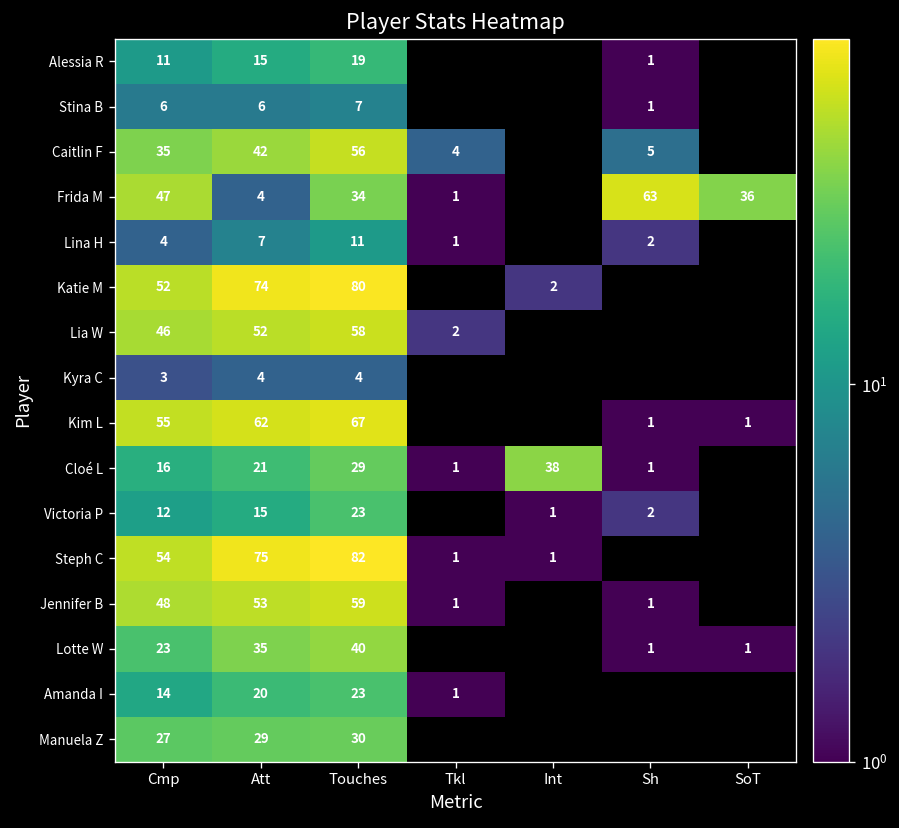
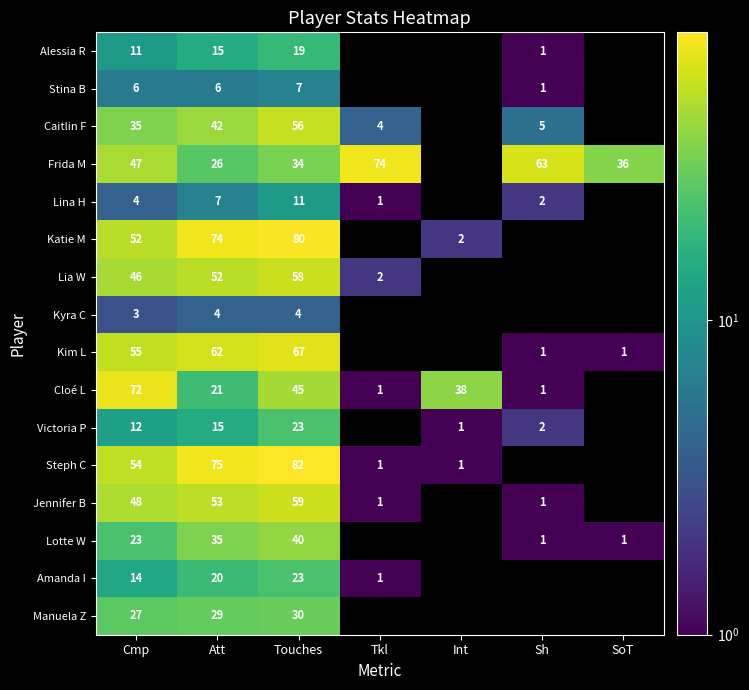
  {
    "Alessia R": {
      "Cmp": 11,
      "Att": 15,
      "Touches": 19,
      "Sh": 1
    },
    "Stina B": {
      "Cmp": 6,
      "Att": 6,
      "Touches": 7,
      "Sh": 1
    },
    "Caitlin F": {
      "Cmp": 35,
      "Att": 42,
      "Touches": 56,
      "Tkl": 4,
      "Sh": 5
    },
    "Frida M": {
      "Cmp": 47,
-     "Att": 4,
+     "Att": 26,
      "Touches": 34,
-     "Tkl": 1,
+     "Tkl": 74,
      "Sh": 63,
      "SoT": 36
    },
    "Lina H": {
      "Cmp": 4,
      "Att": 7,
      "Touches": 11,
      "Tkl": 1,
      "Sh": 2
    },
    "Katie M": {
      "Cmp": 52,
      "Att": 74,
      "Touches": 80,
      "Int": 2
    },
    "Lia W": {
      "Cmp": 46,
      "Att": 52,
      "Touches": 58,
      "Tkl": 2
    },
    "Kyra C": {
      "Cmp": 3,
      "Att": 4,
      "Touches": 4
    },
    "Kim L": {
      "Cmp": 55,
      "Att": 62,
      "Touches": 67,
      "Sh": 1,
      "SoT": 1
    },
    "Cloé L": {
-     "Cmp": 16,
+     "Cmp": 72,
      "Att": 21,
-     "Touches": 29,
+     "Touches": 45,
      "Tkl": 1,
      "Int": 38,
      "Sh": 1
    },
    "Victoria P": {
      "Cmp": 12,
      "Att": 15,
      "Touches": 23,
      "Int": 1,
      "Sh": 2
    },
    "Steph C": {
      "Cmp": 54,
      "Att": 75,
      "Touches": 82,
      "Tkl": 1,
      "Int": 1
    },
    "Jennifer B": {
      "Cmp": 48,
      "Att": 53,
      "Touches": 59,
      "Tkl": 1,
      "Sh": 1
    },
    "Lotte W": {
      "Cmp": 23,
      "Att": 35,
      "Touches": 40,
      "Sh": 1,
      "SoT": 1
    },
    "Amanda I": {
      "Cmp": 14,
      "Att": 20,
      "Touches": 23,
      "Tkl": 1
    },
    "Manuela Z": {
      "Cmp": 27,
      "Att": 29,
      "Touches": 30
    }
  }
